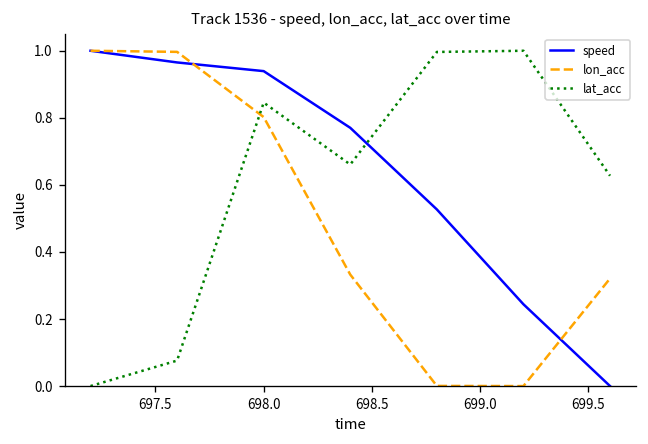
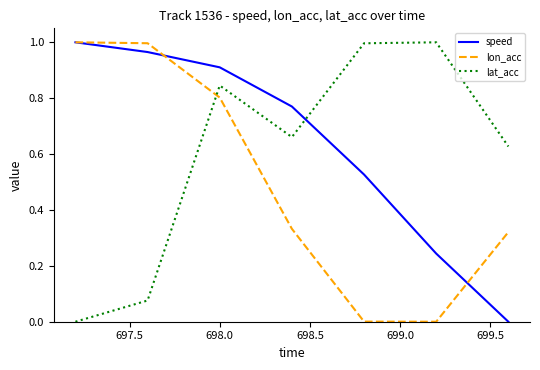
  {
    "speed": {
-     "698.0": 0.94
+     "698.0": 0.91
    },
    "lon_acc": {
      "698.0": 0.80
    },
    "lat_acc": {
      "698.0": 0.85
    }
  }
